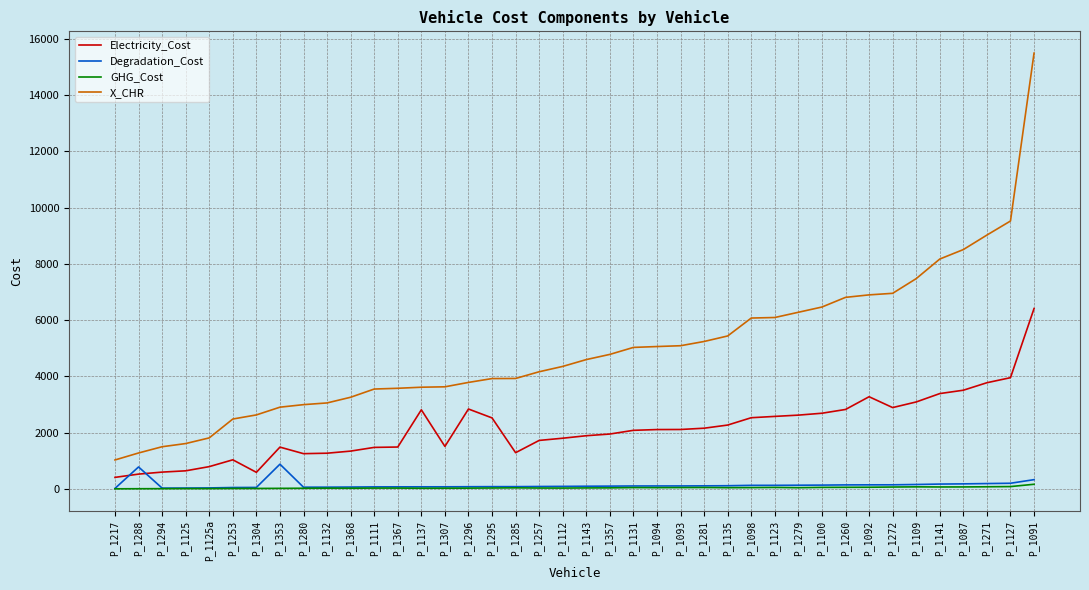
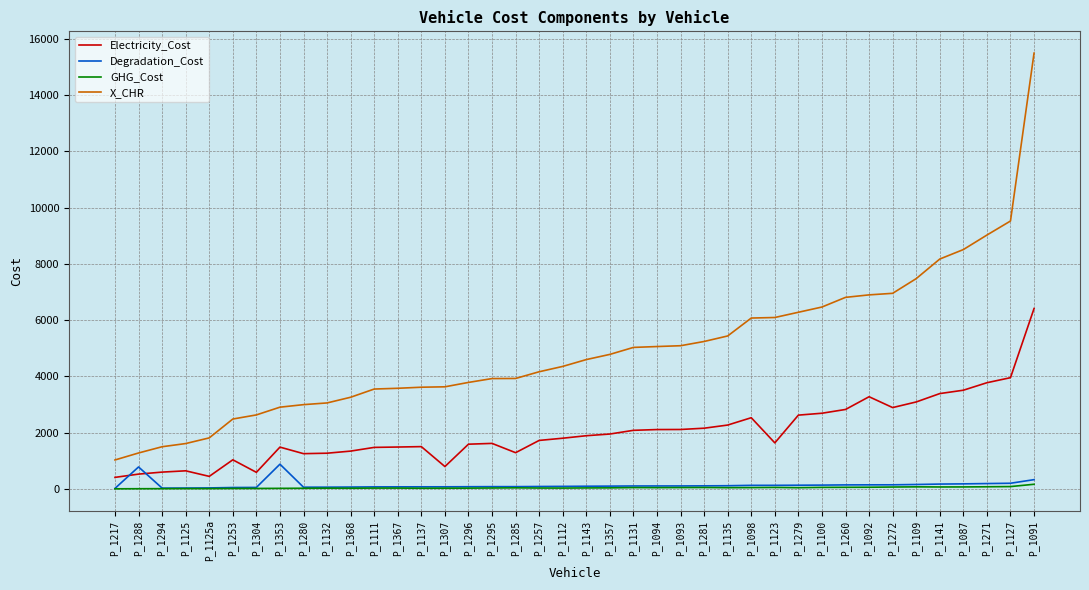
  {
    "Electricity_Cost": {
      "P_1217": 400,
      "P_1288": 500,
      "P_1294": 600,
      "P_1125": 600,
-     "P_1125a": 800,
+     "P_1125a": 400,
      "P_1253": 1000,
      "P_1304": 600,
      "P_1353": 1500,
      "P_1280": 1300,
      "P_1132": 1300,
      "P_1368": 1300,
      "P_1111": 1500,
      "P_1367": 1500,
-     "P_1137": 2800,
-     "P_1307": 1500,
-     "P_1296": 2800,
-     "P_1295": 2500,
+     "P_1137": 1500,
+     "P_1307": 800,
+     "P_1296": 1600,
+     "P_1295": 1600,
      "P_1285": 1300,
      "P_1257": 1700,
      "P_1112": 1800,
      "P_1143": 1900,
      "P_1357": 2000,
      "P_1131": 2100,
      "P_1094": 2100,
      "P_1093": 2100,
      "P_1281": 2200,
      "P_1135": 2300,
      "P_1098": 2500,
-     "P_1123": 2600,
+     "P_1123": 1600,
      "P_1279": 2600,
      "P_1100": 2700,
      "P_1260": 2800,
      "P_1092": 3300,
      "P_1272": 2900,
      "P_1109": 3100,
      "P_1141": 3400,
      "P_1087": 3500,
      "P_1271": 3800,
      "P_1127": 4000,
      "P_1091": 6400
    },
    "Degradation_Cost": {
      "P_1288": 800,
      "P_1353": 900,
      "P_1141": 200,
      "P_1087": 200,
      "P_1271": 200,
      "P_1127": 200,
      "P_1091": 300
    },
    "GHG_Cost": {
      "P_1288": 0,
      "P_1353": 0,
      "P_1141": 100,
      "P_1087": 100,
      "P_1271": 100,
      "P_1127": 100,
      "P_1091": 200
    },
    "X_CHR": {
      "P_1217": 1000,
      "P_1288": 1300,
      "P_1294": 1500,
      "P_1125": 1600,
      "P_1125a": 1800,
      "P_1253": 2500,
      "P_1304": 2600,
      "P_1353": 2900,
      "P_1280": 3000,
      "P_1132": 3100,
      "P_1368": 3300,
      "P_1111": 3600,
      "P_1367": 3600,
      "P_1137": 3600,
      "P_1307": 3600,
      "P_1296": 3800,
      "P_1295": 3900,
      "P_1285": 3900,
      "P_1257": 4200,
      "P_1112": 4400,
      "P_1143": 4600,
      "P_1357": 4800,
      "P_1131": 5000,
      "P_1094": 5100,
      "P_1093": 5100,
      "P_1281": 5200,
      "P_1135": 5400,
      "P_1098": 6100,
      "P_1123": 6100,
      "P_1279": 6300,
      "P_1100": 6500,
      "P_1260": 6800,
      "P_1092": 6900,
      "P_1272": 7000,
      "P_1109": 7500,
      "P_1141": 8200,
      "P_1087": 8500,
      "P_1271": 9000,
      "P_1127": 9500,
      "P_1091": 15500
    }
  }
